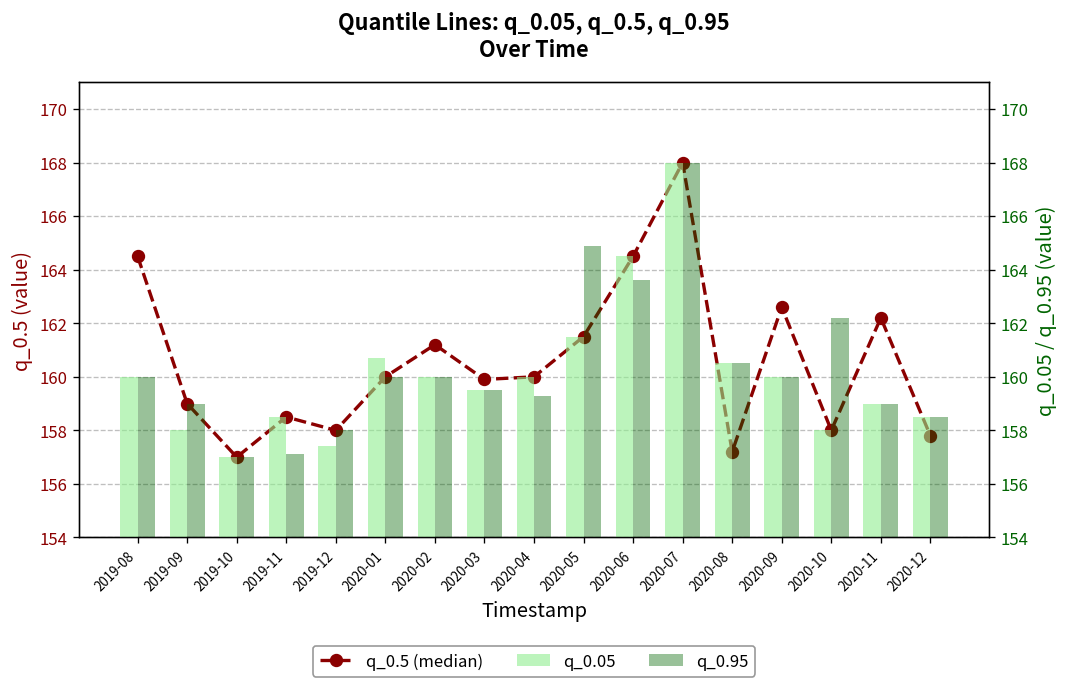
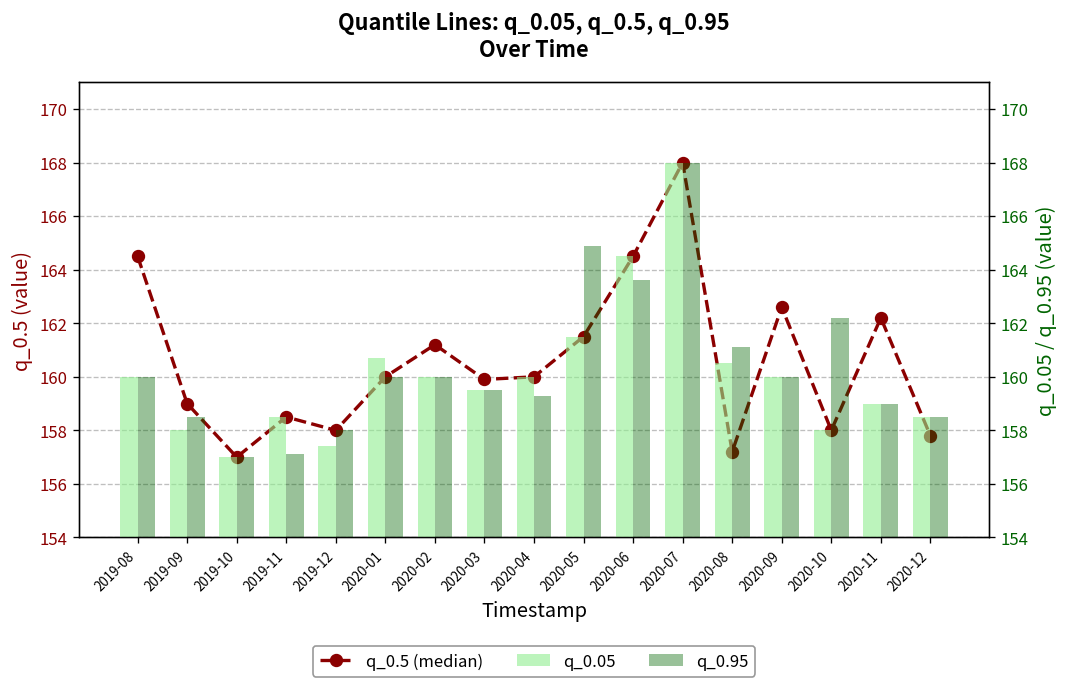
  {
    "q_0.5 (median)": {
      "2019-08": 164.5,
      "2019-09": 159.0,
      "2019-10": 157.0,
      "2019-11": 158.5,
      "2019-12": 158.0,
      "2020-01": 160.0,
      "2020-02": 161.2,
      "2020-03": 159.9,
      "2020-04": 160.0,
      "2020-05": 161.5,
      "2020-06": 164.5,
      "2020-07": 168.0,
      "2020-08": 157.2,
      "2020-09": 162.6,
      "2020-10": 158.0,
      "2020-11": 162.2,
      "2020-12": 157.8
    },
    "q_0.05": {
      "2019-08": 160.0,
      "2019-09": 158.0,
      "2019-10": 157.0,
      "2019-11": 158.5,
      "2019-12": 157.4,
      "2020-01": 160.7,
      "2020-02": 160.0,
      "2020-03": 159.5,
      "2020-04": 160.0,
      "2020-05": 161.5,
      "2020-06": 164.5,
      "2020-07": 168.0,
      "2020-08": 160.5,
      "2020-09": 160.0,
      "2020-10": 158.0,
      "2020-11": 159.0,
      "2020-12": 158.5
    },
    "q_0.95": {
      "2019-08": 160.0,
-     "2019-09": 159.0,
+     "2019-09": 158.5,
      "2019-10": 157.0,
      "2019-11": 157.1,
      "2019-12": 158.0,
      "2020-01": 160.0,
      "2020-02": 160.0,
      "2020-03": 159.5,
      "2020-04": 159.3,
      "2020-05": 164.9,
      "2020-06": 163.6,
      "2020-07": 168.0,
-     "2020-08": 160.5,
+     "2020-08": 161.1,
      "2020-09": 160.0,
      "2020-10": 162.2,
      "2020-11": 159.0,
      "2020-12": 158.5
    }
  }
